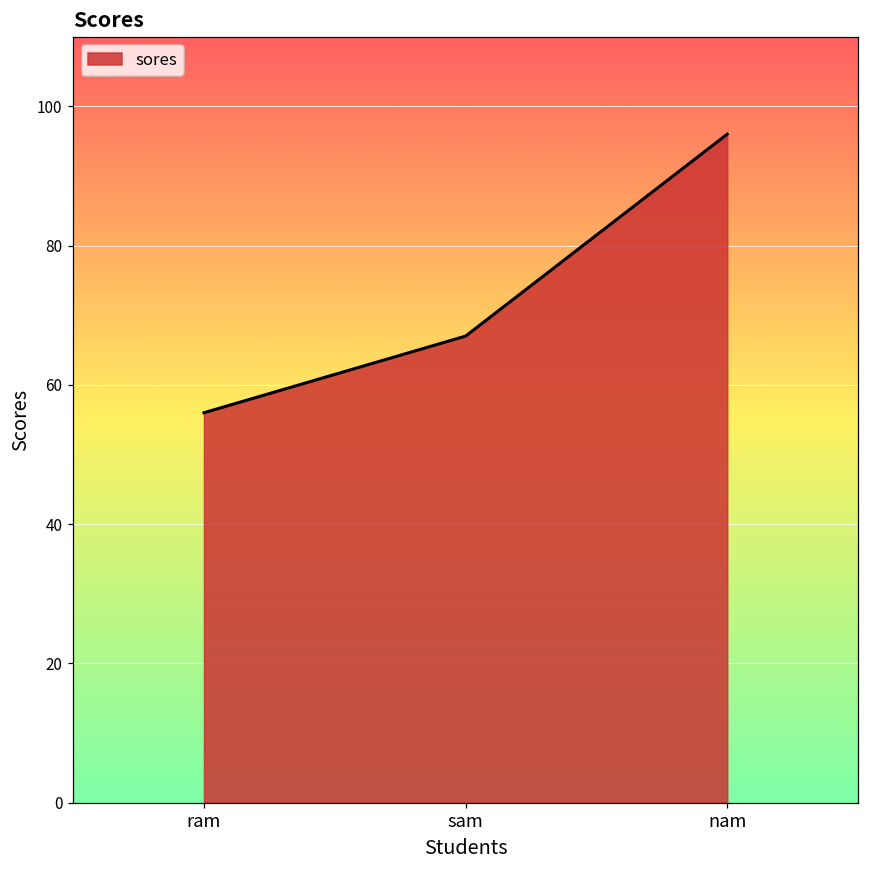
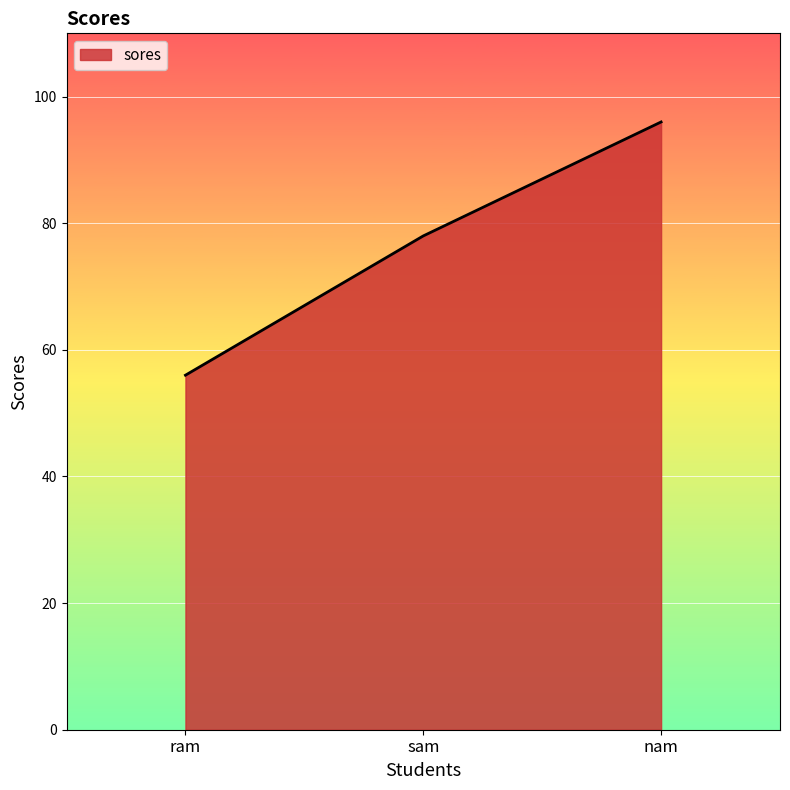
  {
    "ram": 56,
-   "sam": 67,
+   "sam": 78,
    "nam": 96
  }
